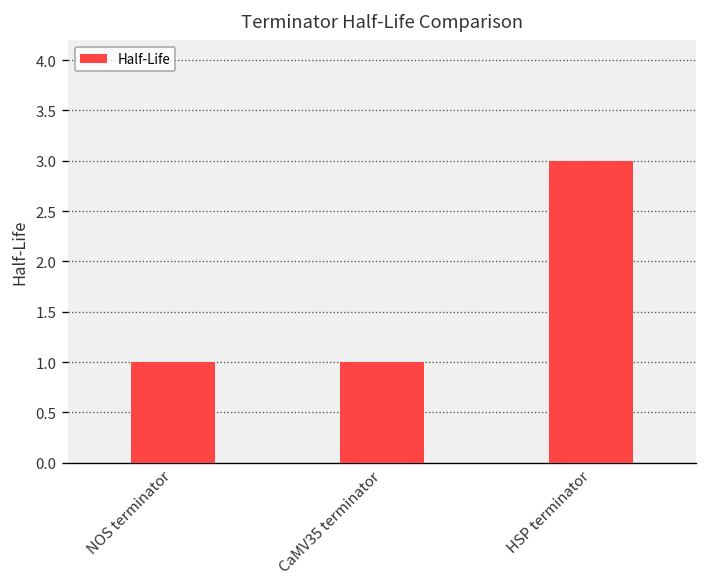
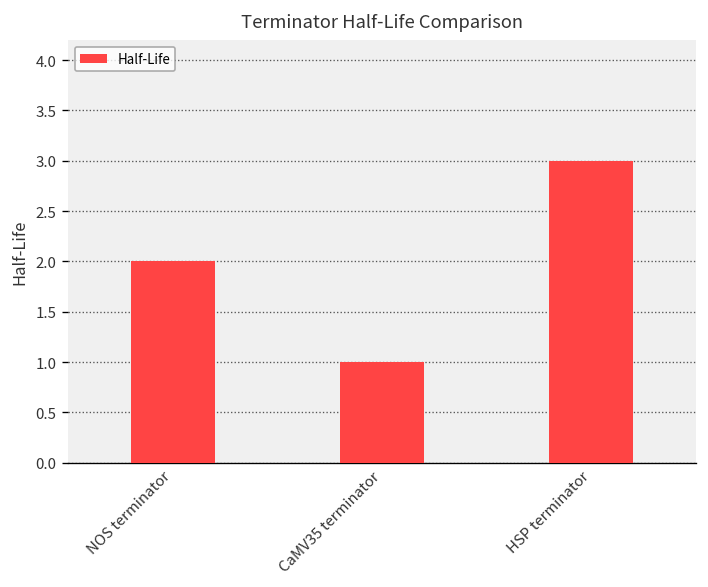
  {
-   "NOS terminator": 1,
+   "NOS terminator": 2,
    "CaMV35 terminator": 1,
    "HSP terminator": 3
  }
